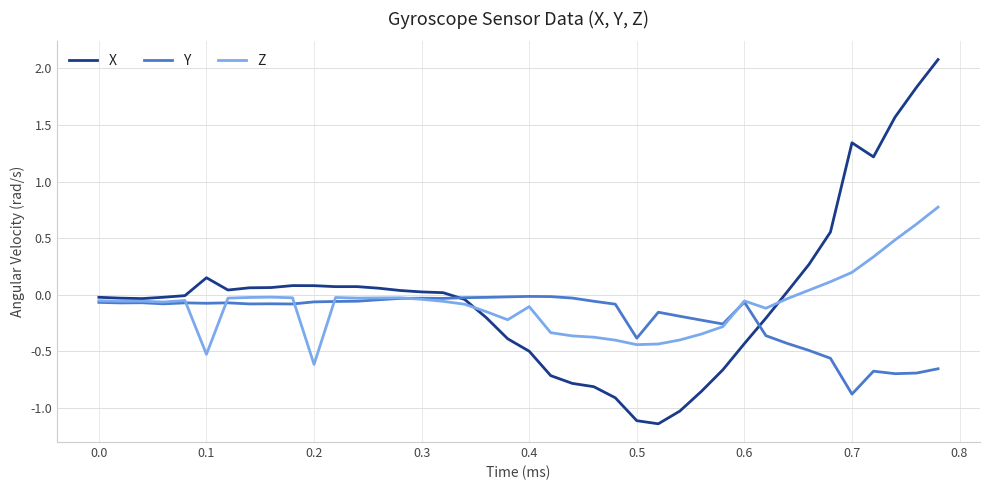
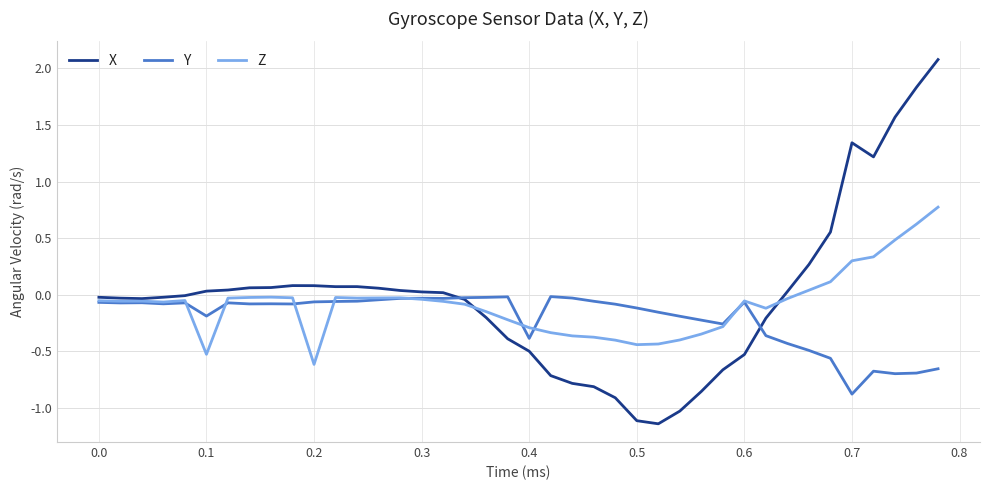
  {
    "X": {
      "0.0": -0.02,
-     "0.1": 0.15,
+     "0.1": 0.03,
      "0.2": 0.08,
      "0.3": 0.03,
      "0.4": -0.50,
      "0.5": -1.11,
-     "0.6": -0.43,
+     "0.6": -0.53,
      "0.7": 1.34
    },
    "Y": {
-     "0.1": -0.07,
+     "0.1": -0.19,
      "0.2": -0.06,
-     "0.4": -0.01,
-     "0.5": -0.38,
+     "0.4": -0.38,
+     "0.5": -0.12,
      "0.7": -0.88
    },
    "Z": {
      "0.1": -0.53,
      "0.2": -0.61,
-     "0.4": -0.10,
+     "0.4": -0.29,
      "0.5": -0.44,
-     "0.7": 0.20
+     "0.7": 0.30
    }
  }
